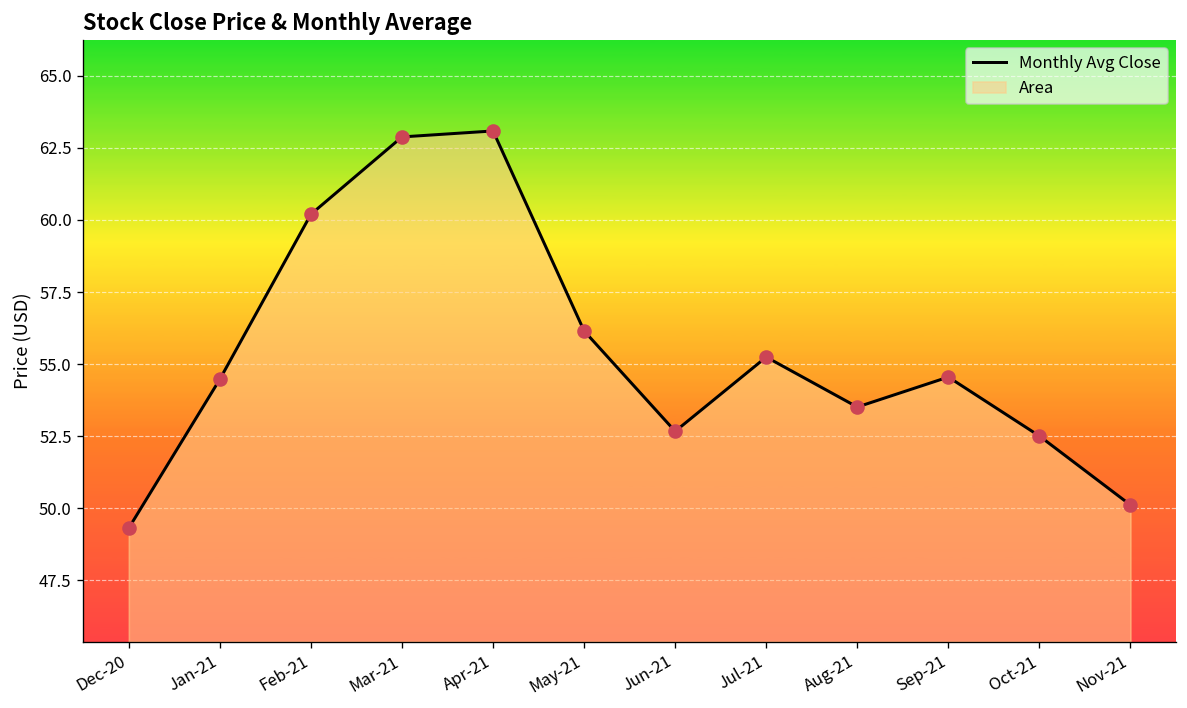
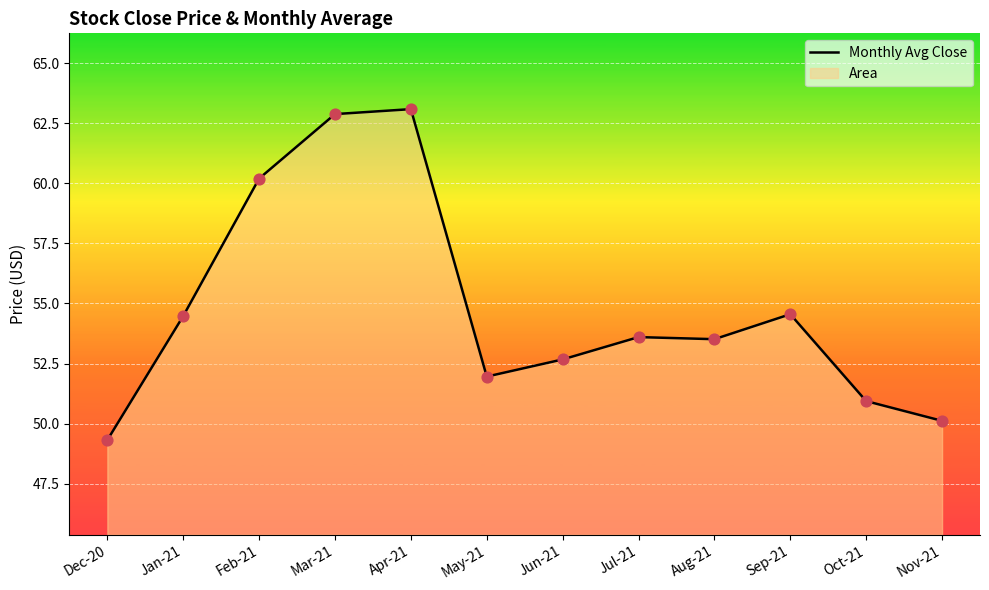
  {
    "Dec-20": 49.3,
    "Jan-21": 54.5,
    "Feb-21": 60.2,
    "Mar-21": 62.9,
    "Apr-21": 63.1,
-   "May-21": 56.2,
+   "May-21": 52.0,
    "Jun-21": 52.7,
-   "Jul-21": 55.2,
+   "Jul-21": 53.6,
    "Aug-21": 53.5,
    "Sep-21": 54.6,
-   "Oct-21": 52.5,
+   "Oct-21": 50.9,
    "Nov-21": 50.1
  }
